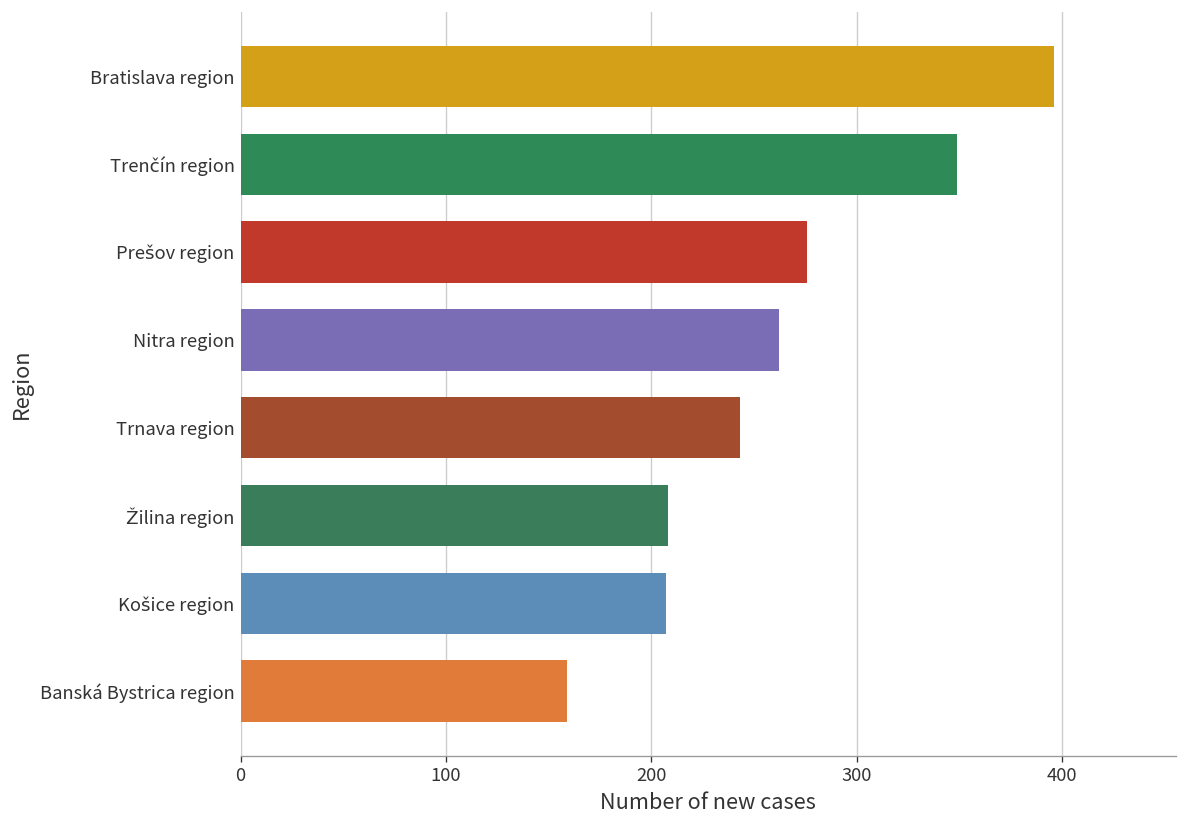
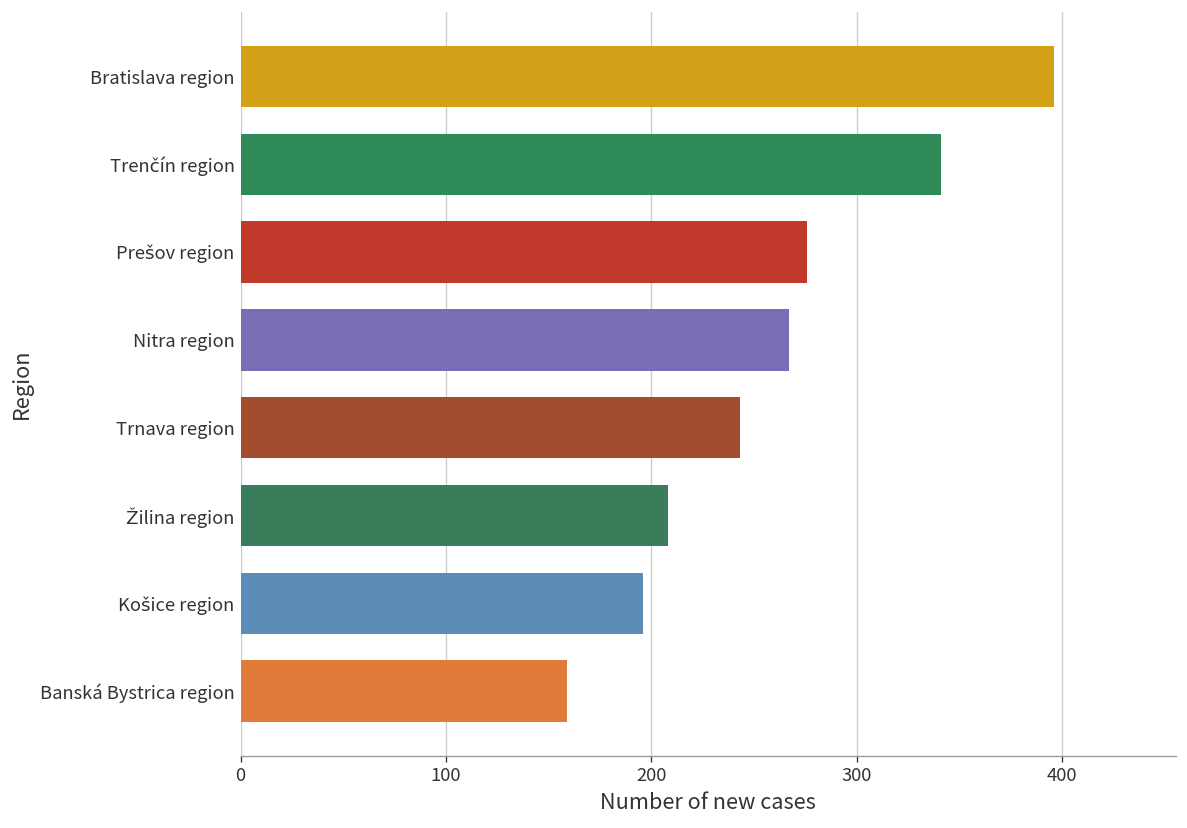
  {
    "Bratislava region": 396,
-   "Trenčín region": 349,
+   "Trenčín region": 341,
    "Prešov region": 276,
-   "Nitra region": 262,
+   "Nitra region": 267,
    "Trnava region": 243,
    "Žilina region": 208,
-   "Košice region": 207,
+   "Košice region": 196,
    "Banská Bystrica region": 159
  }
